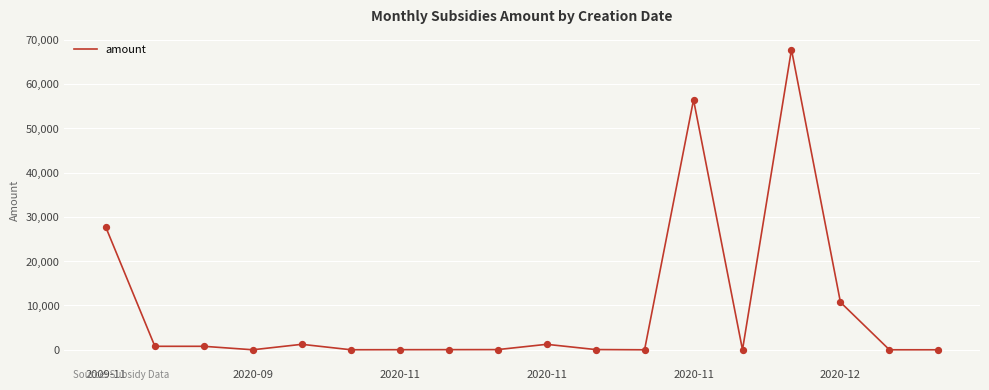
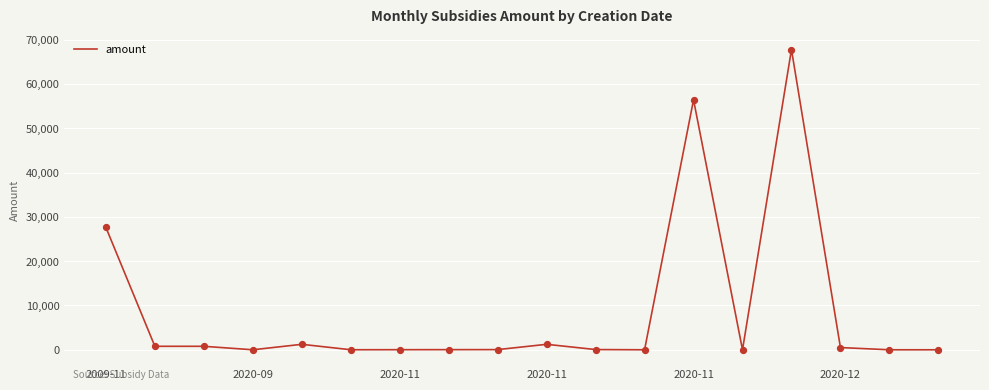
  {
    "2009-11": "28,000",
    "2020-09": "0",
-   "2020-12": "11,000"
+   "2020-12": "1,000"
  }
